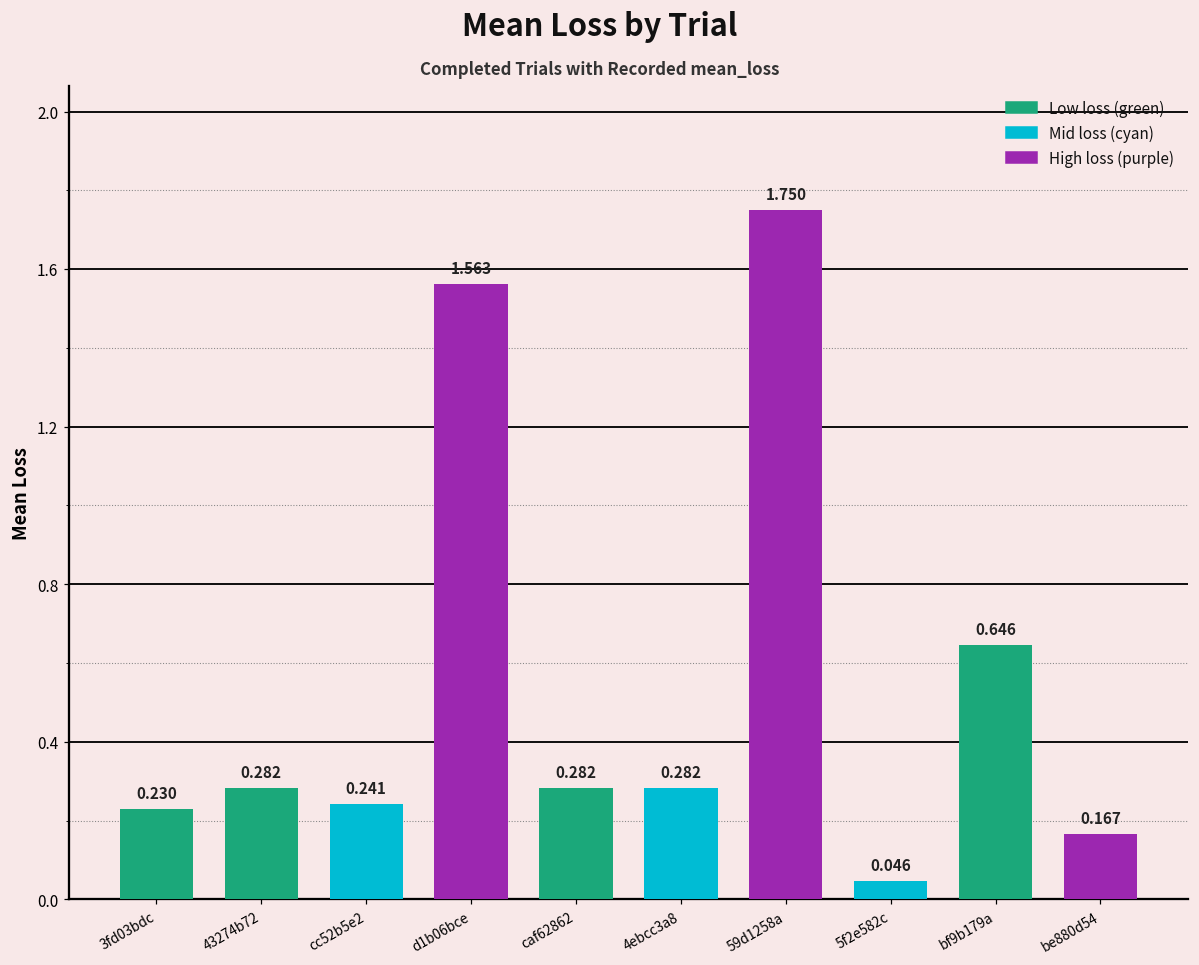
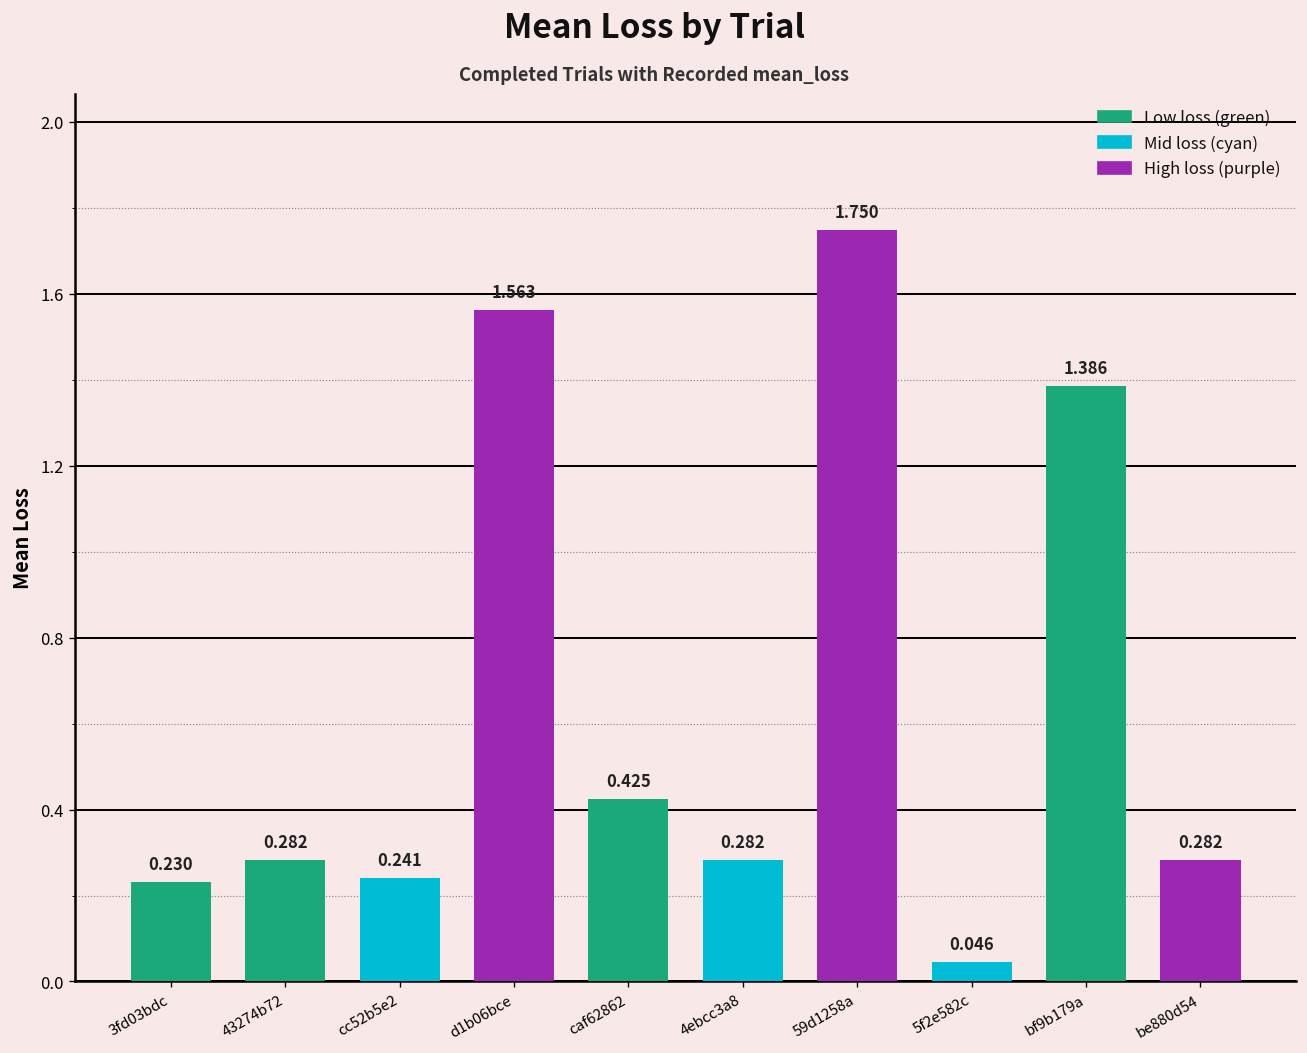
  {
    "3fd03bdc": 0.230,
    "43274b72": 0.282,
    "cc52b5e2": 0.241,
    "d1b06bce": 1.563,
-   "caf62862": 0.282,
+   "caf62862": 0.425,
    "4ebcc3a8": 0.282,
    "59d1258a": 1.750,
    "5f2e582c": 0.046,
-   "bf9b179a": 0.646,
-   "be880d54": 0.167
+   "bf9b179a": 1.386,
+   "be880d54": 0.282
  }
